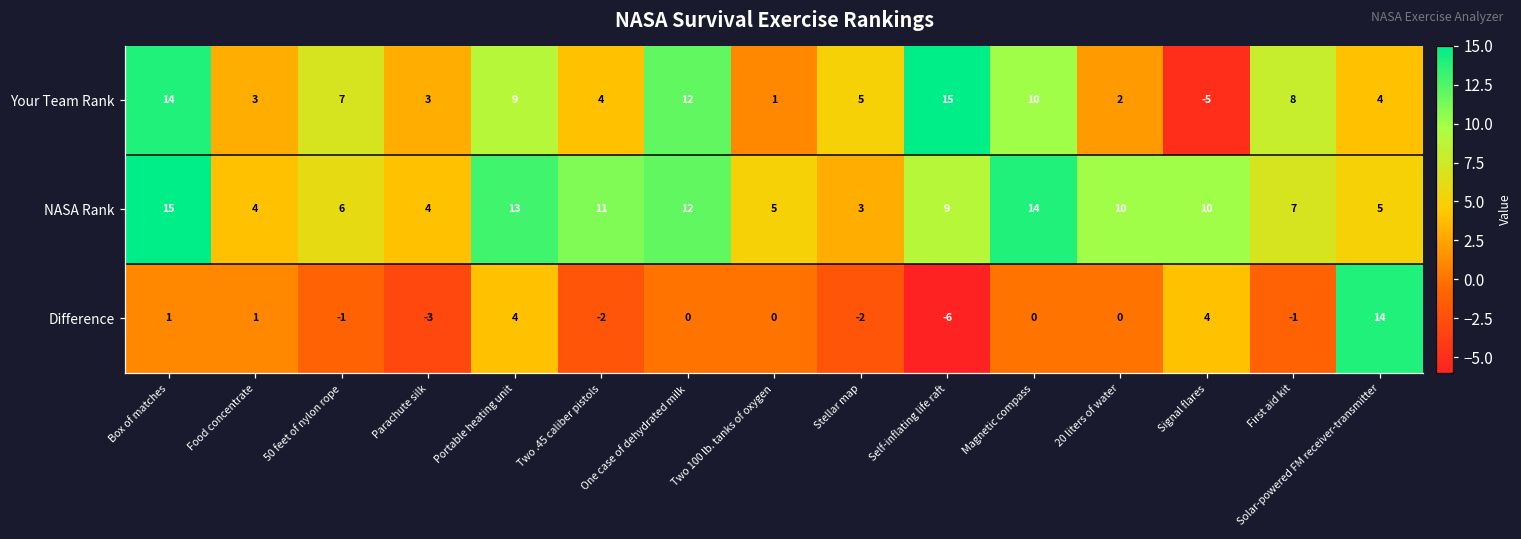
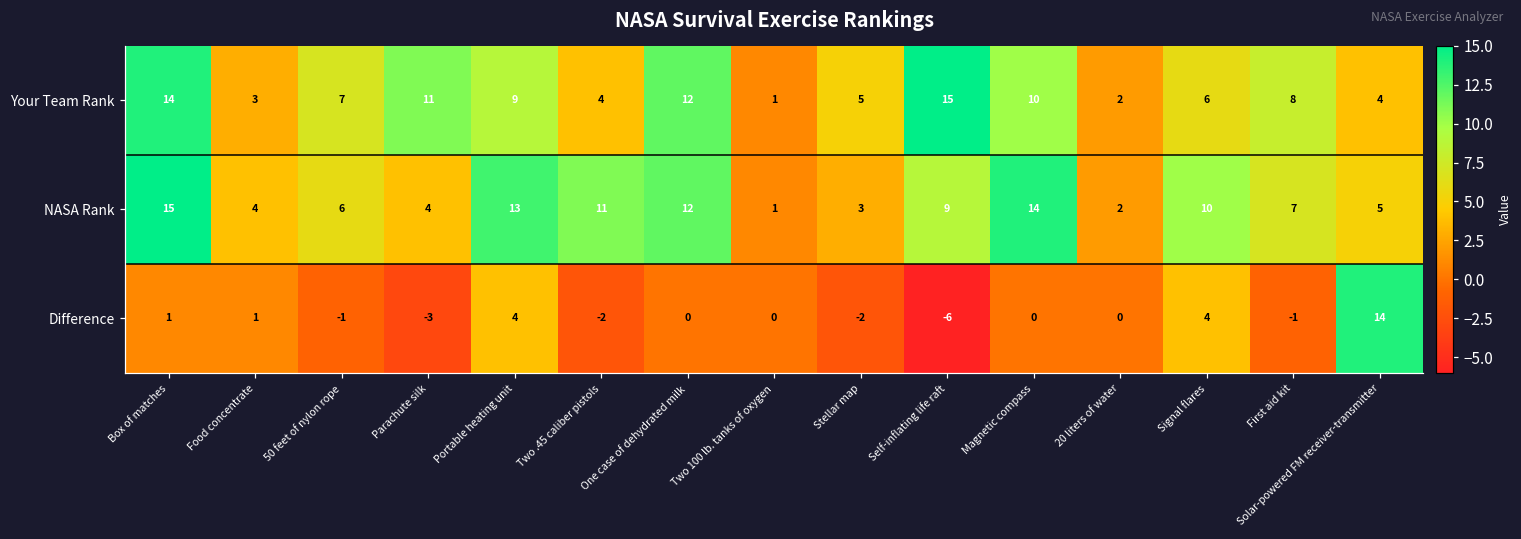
  {
    "Your Team Rank": {
      "Box of matches": 14,
      "Food concentrate": 3,
      "50 feet of nylon rope": 7,
-     "Parachute silk": 3,
+     "Parachute silk": 11,
      "Portable heating unit": 9,
      "Two .45 caliber pistols": 4,
      "One case of dehydrated milk": 12,
      "Two 100 lb. tanks of oxygen": 1,
      "Stellar map": 5,
      "Self-inflating life raft": 15,
      "Magnetic compass": 10,
      "20 liters of water": 2,
-     "Signal flares": -5,
+     "Signal flares": 6,
      "First aid kit": 8,
      "Solar-powered FM receiver-transmitter": 4
    },
    "NASA Rank": {
      "Box of matches": 15,
      "Food concentrate": 4,
      "50 feet of nylon rope": 6,
      "Parachute silk": 4,
      "Portable heating unit": 13,
      "Two .45 caliber pistols": 11,
      "One case of dehydrated milk": 12,
-     "Two 100 lb. tanks of oxygen": 5,
+     "Two 100 lb. tanks of oxygen": 1,
      "Stellar map": 3,
      "Self-inflating life raft": 9,
      "Magnetic compass": 14,
-     "20 liters of water": 10,
+     "20 liters of water": 2,
      "Signal flares": 10,
      "First aid kit": 7,
      "Solar-powered FM receiver-transmitter": 5
    },
    "Difference": {
      "Box of matches": 1,
      "Food concentrate": 1,
      "50 feet of nylon rope": -1,
      "Parachute silk": -3,
      "Portable heating unit": 4,
      "Two .45 caliber pistols": -2,
      "One case of dehydrated milk": 0,
      "Two 100 lb. tanks of oxygen": 0,
      "Stellar map": -2,
      "Self-inflating life raft": -6,
      "Magnetic compass": 0,
      "20 liters of water": 0,
      "Signal flares": 4,
      "First aid kit": -1,
      "Solar-powered FM receiver-transmitter": 14
    }
  }
